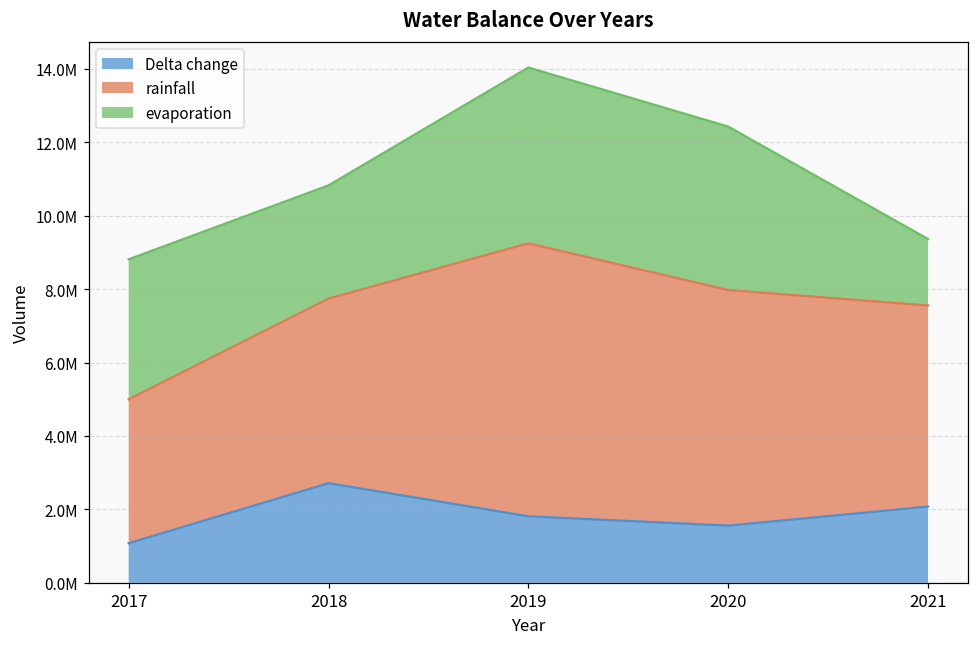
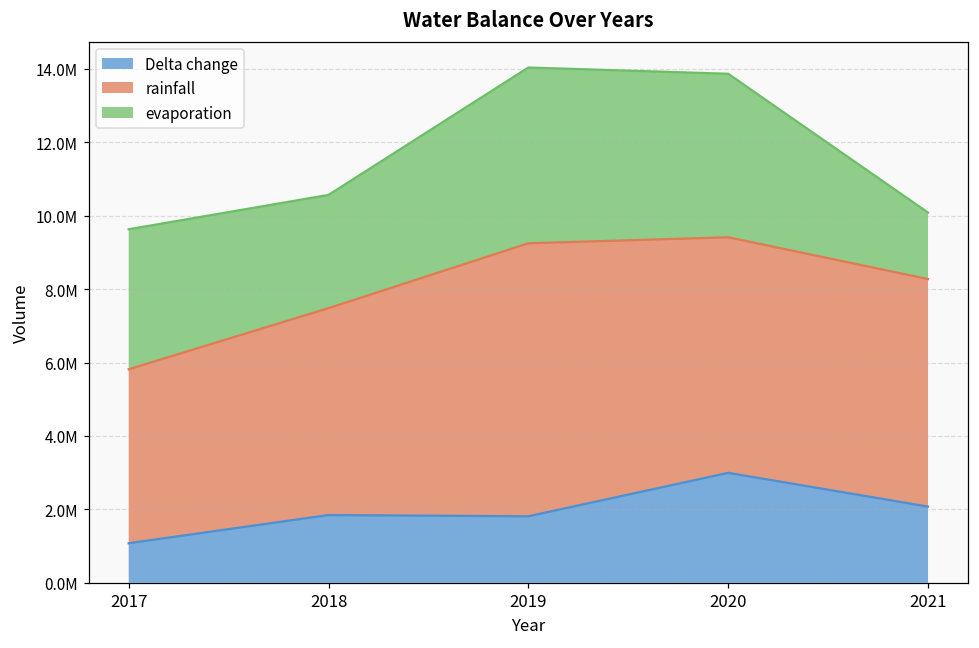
  {
    "Delta change": {
      "2017": 1100000,
-     "2018": 2700000,
+     "2018": 1800000,
      "2019": 1800000,
-     "2020": 1600000,
+     "2020": 3000000,
      "2021": 2100000
    },
    "rainfall": {
-     "2017": 3900000,
-     "2018": 5000000,
+     "2017": 4700000,
+     "2018": 5600000,
      "2019": 7400000,
      "2020": 6400000,
-     "2021": 5500000
+     "2021": 6200000
    },
    "evaporation": {
      "2017": 3800000,
      "2018": 3100000,
      "2019": 4800000,
      "2020": 4500000,
      "2021": 1800000
    }
  }
